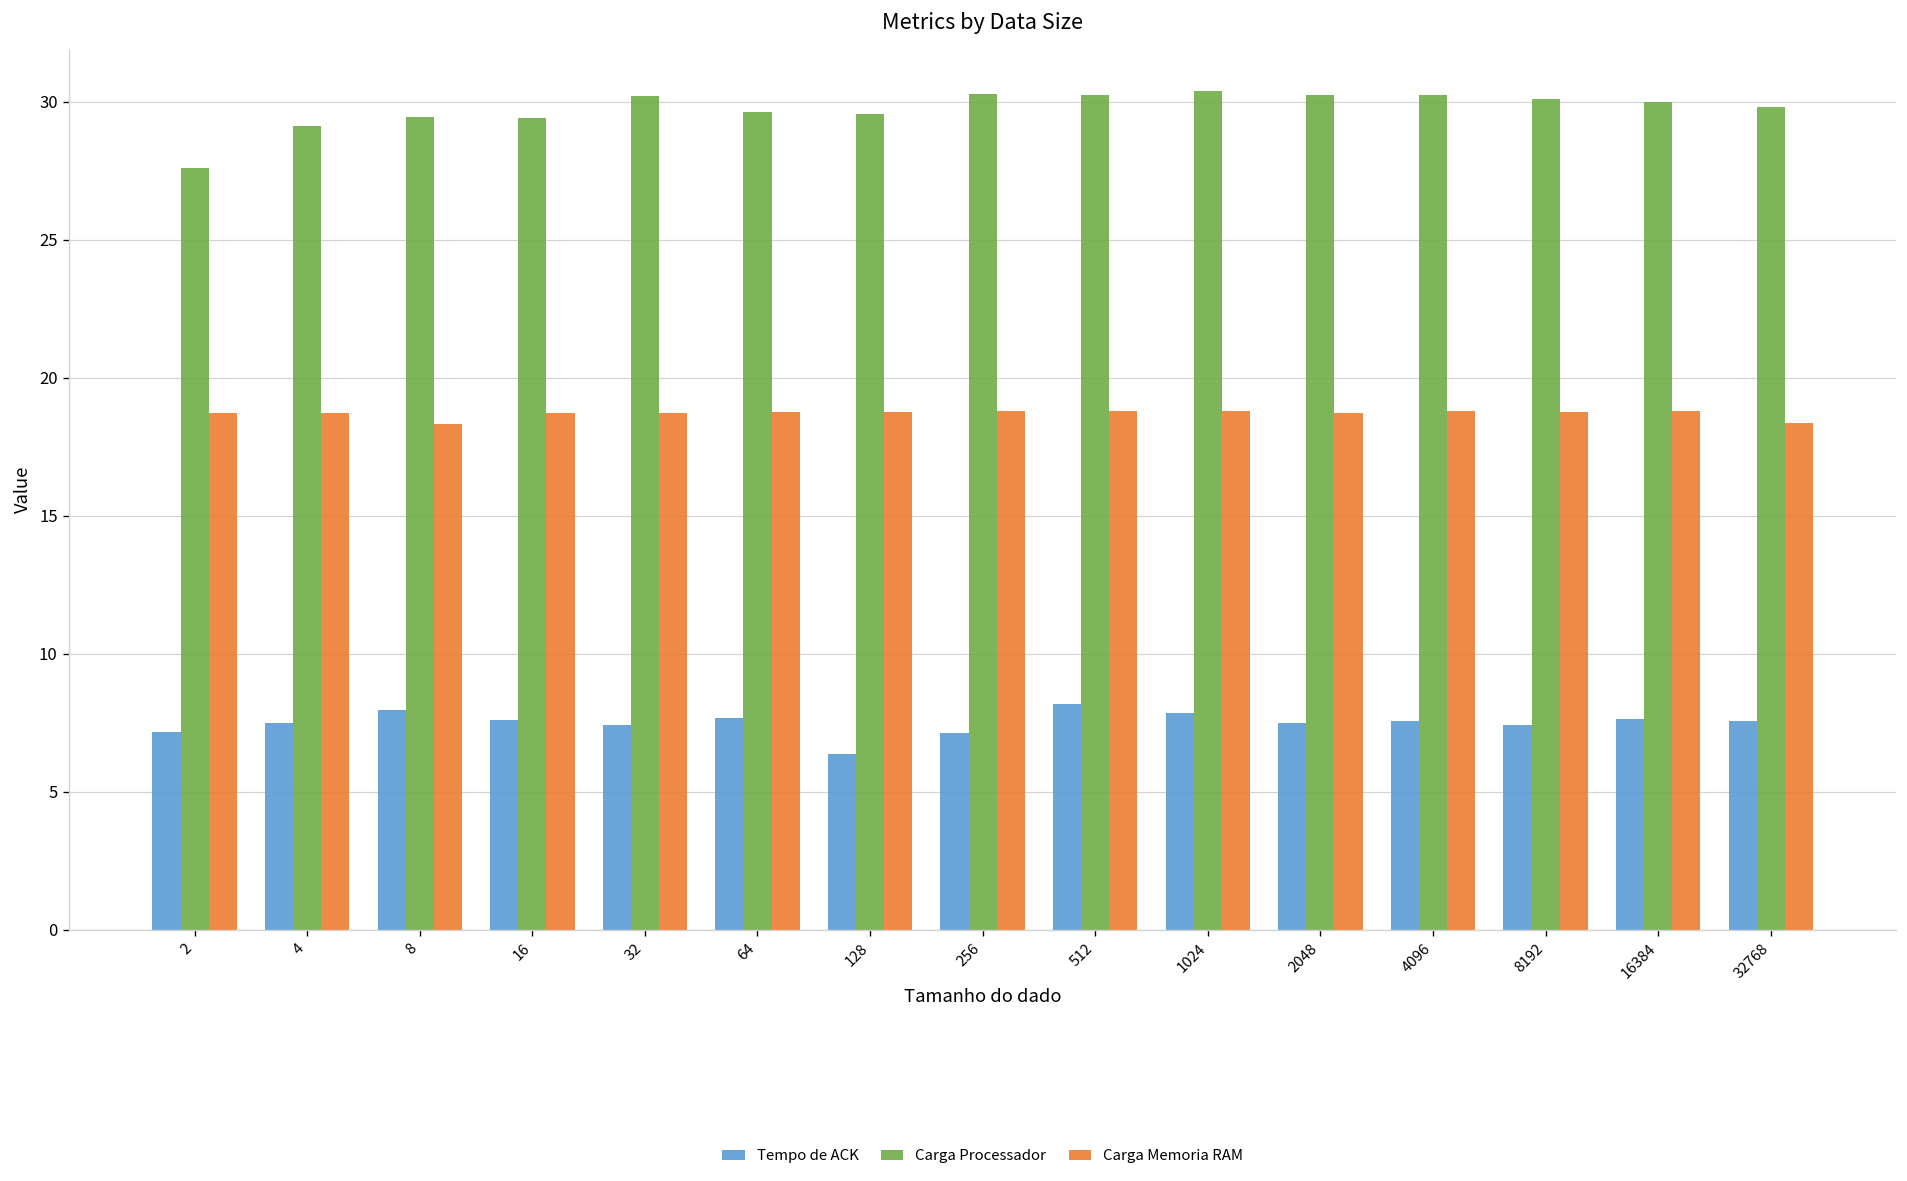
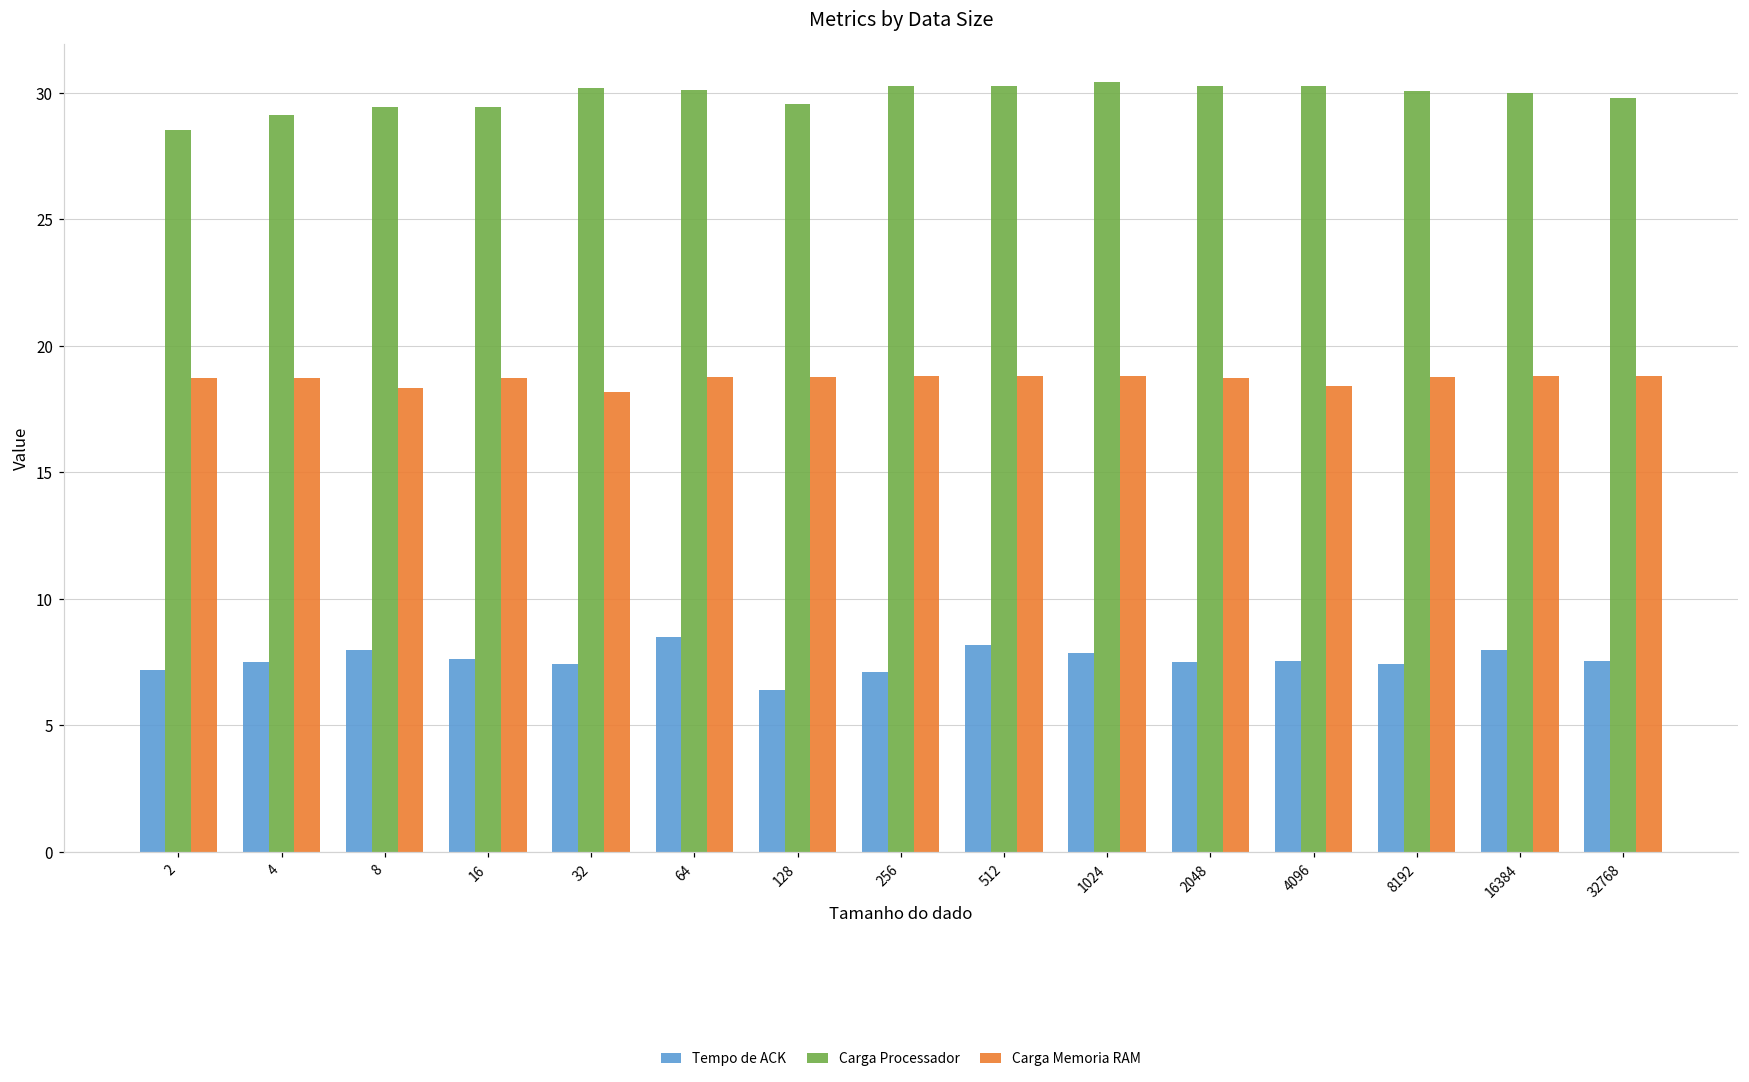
  {
    "Tempo de ACK": {
      "2": 7.2,
      "4": 7.5,
      "8": 8.0,
      "16": 7.6,
      "32": 7.4,
-     "64": 7.7,
+     "64": 8.5,
      "128": 6.4,
      "256": 7.1,
      "512": 8.2,
      "1024": 7.8,
      "2048": 7.5,
      "4096": 7.6,
      "8192": 7.4,
-     "16384": 7.6,
+     "16384": 8.0,
      "32768": 7.6
    },
    "Carga Processador": {
-     "2": 27.6,
+     "2": 28.5,
      "4": 29.1,
      "8": 29.4,
      "16": 29.4,
      "32": 30.2,
-     "64": 29.6,
+     "64": 30.1,
      "128": 29.6,
      "256": 30.3,
      "512": 30.3,
      "1024": 30.4,
      "2048": 30.3,
      "4096": 30.3,
      "8192": 30.1,
      "16384": 30.0,
      "32768": 29.8
    },
    "Carga Memoria RAM": {
      "2": 18.7,
      "4": 18.7,
      "8": 18.3,
      "16": 18.7,
-     "32": 18.7,
+     "32": 18.1,
      "64": 18.7,
      "128": 18.8,
      "256": 18.8,
      "512": 18.8,
      "1024": 18.8,
      "2048": 18.7,
-     "4096": 18.8,
+     "4096": 18.4,
      "8192": 18.8,
      "16384": 18.8,
-     "32768": 18.3
+     "32768": 18.8
    }
  }
